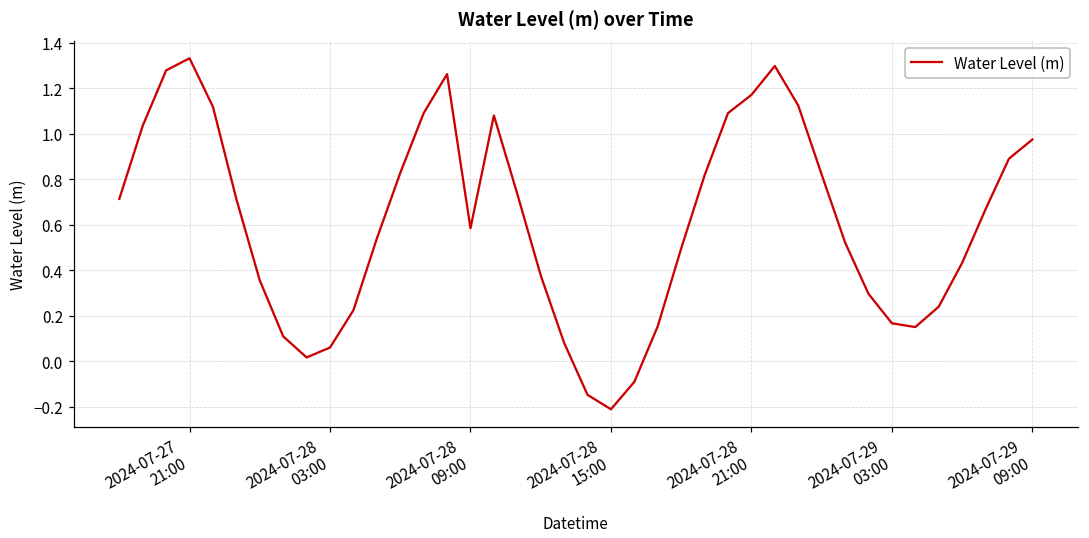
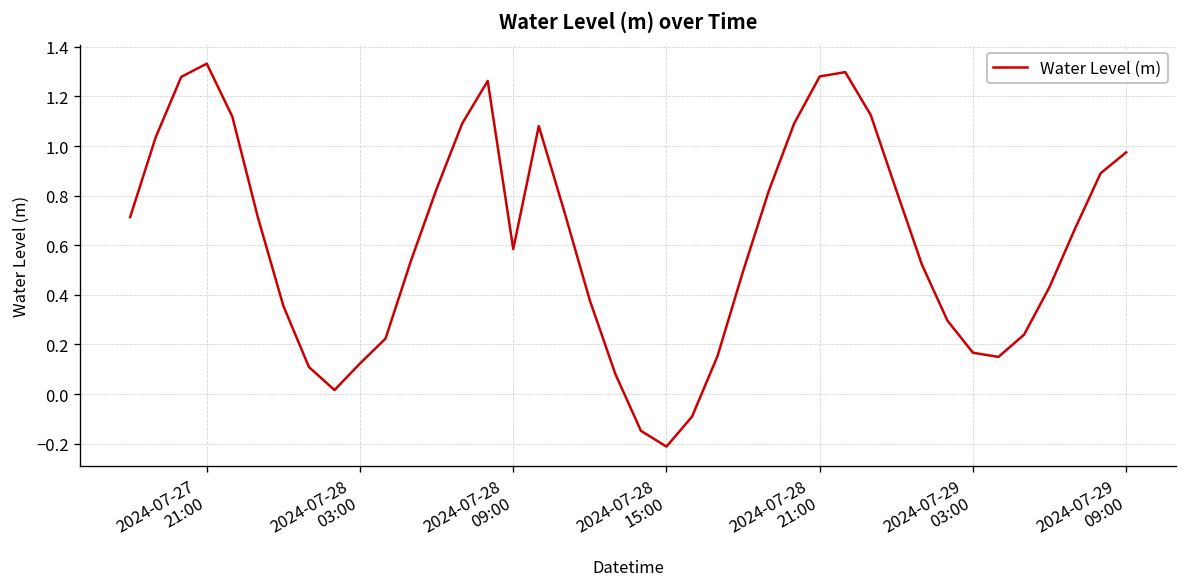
  {
    "2024-07-27 21:00": 1.33,
-   "2024-07-28 03:00": 0.06,
+   "2024-07-28 03:00": 0.12,
    "2024-07-28 09:00": 0.58,
    "2024-07-28 15:00": -0.21,
-   "2024-07-28 21:00": 1.17,
+   "2024-07-28 21:00": 1.28,
    "2024-07-29 03:00": 0.17,
    "2024-07-29 09:00": 0.97
  }
